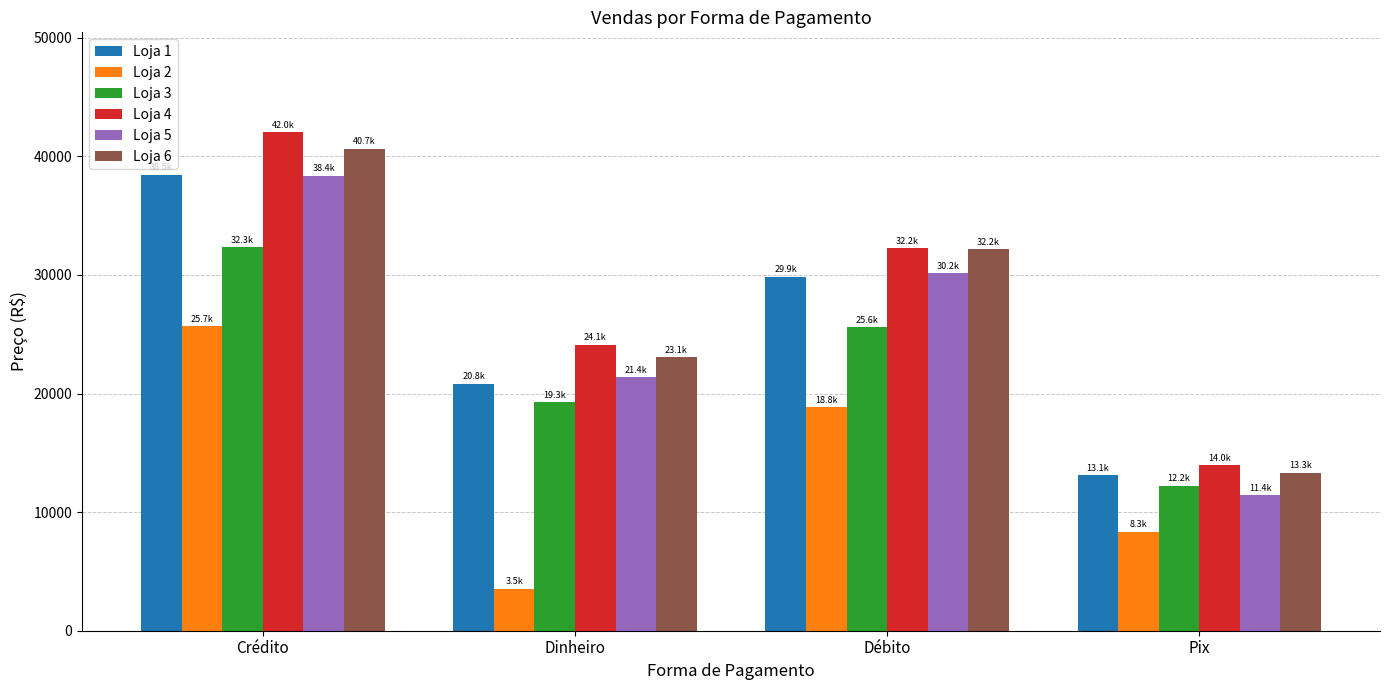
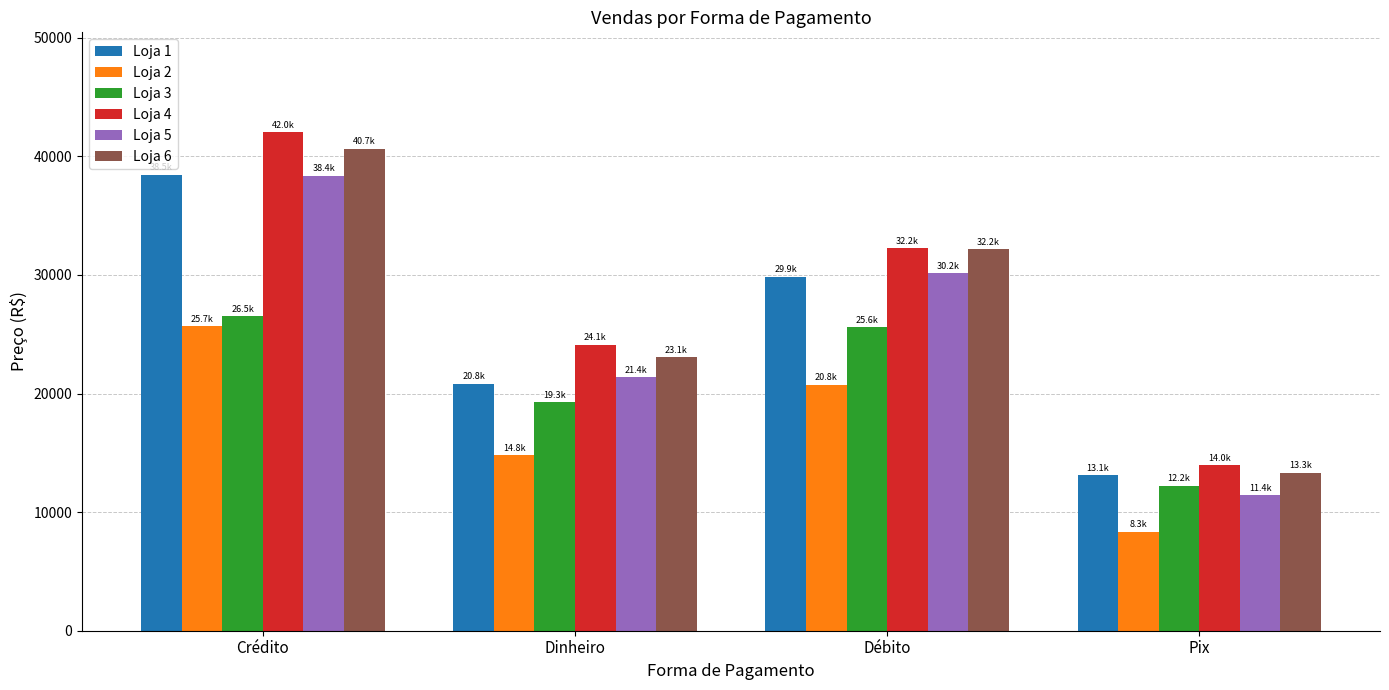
  {
    "Loja 1": {
      "Dinheiro": "20.8k",
      "Débito": "29.9k",
      "Pix": "13.1k"
    },
    "Loja 2": {
      "Crédito": "25.7k",
-     "Dinheiro": "3.5k",
-     "Débito": "18.8k",
+     "Dinheiro": "14.8k",
+     "Débito": "20.8k",
      "Pix": "8.3k"
    },
    "Loja 3": {
-     "Crédito": "32.3k",
+     "Crédito": "26.5k",
      "Dinheiro": "19.3k",
      "Débito": "25.6k",
      "Pix": "12.2k"
    },
    "Loja 4": {
      "Crédito": "42.0k",
      "Dinheiro": "24.1k",
      "Débito": "32.2k",
      "Pix": "14.0k"
    },
    "Loja 5": {
      "Crédito": "38.4k",
      "Dinheiro": "21.4k",
      "Débito": "30.2k",
      "Pix": "11.4k"
    },
    "Loja 6": {
      "Crédito": "40.7k",
      "Dinheiro": "23.1k",
      "Débito": "32.2k",
      "Pix": "13.3k"
    }
  }
